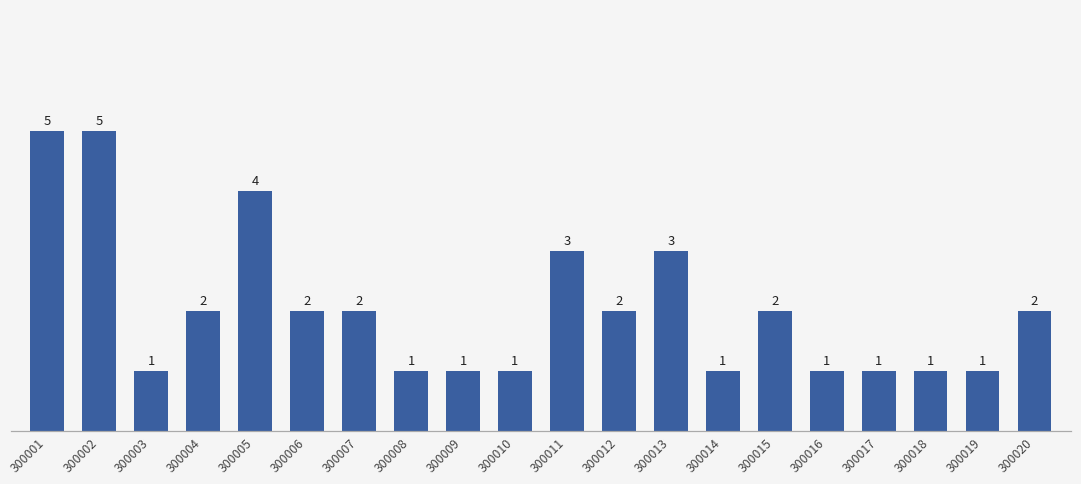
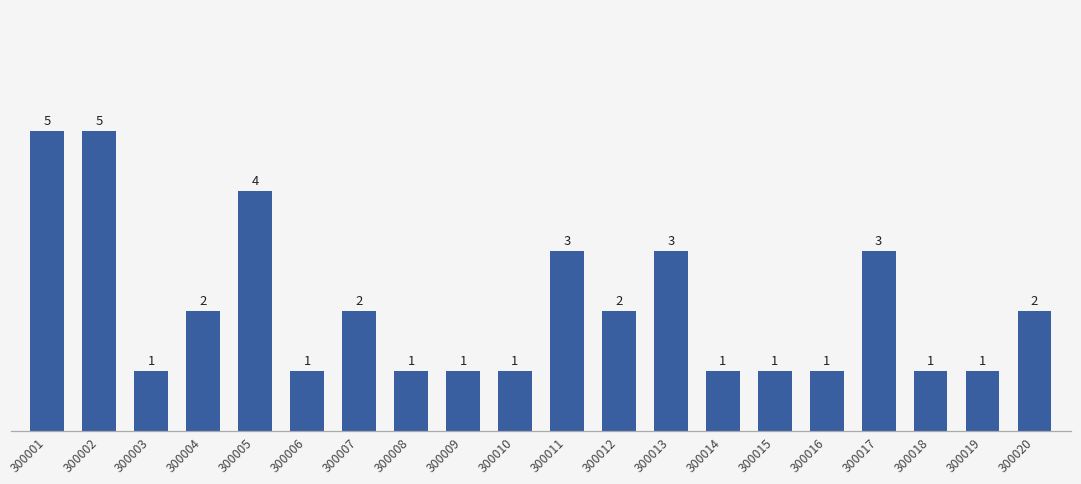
  {
    "300001": 5,
    "300002": 5,
    "300003": 1,
    "300004": 2,
    "300005": 4,
-   "300006": 2,
+   "300006": 1,
    "300007": 2,
    "300008": 1,
    "300009": 1,
    "300010": 1,
    "300011": 3,
    "300012": 2,
    "300013": 3,
    "300014": 1,
-   "300015": 2,
+   "300015": 1,
    "300016": 1,
-   "300017": 1,
+   "300017": 3,
    "300018": 1,
    "300019": 1,
    "300020": 2
  }
